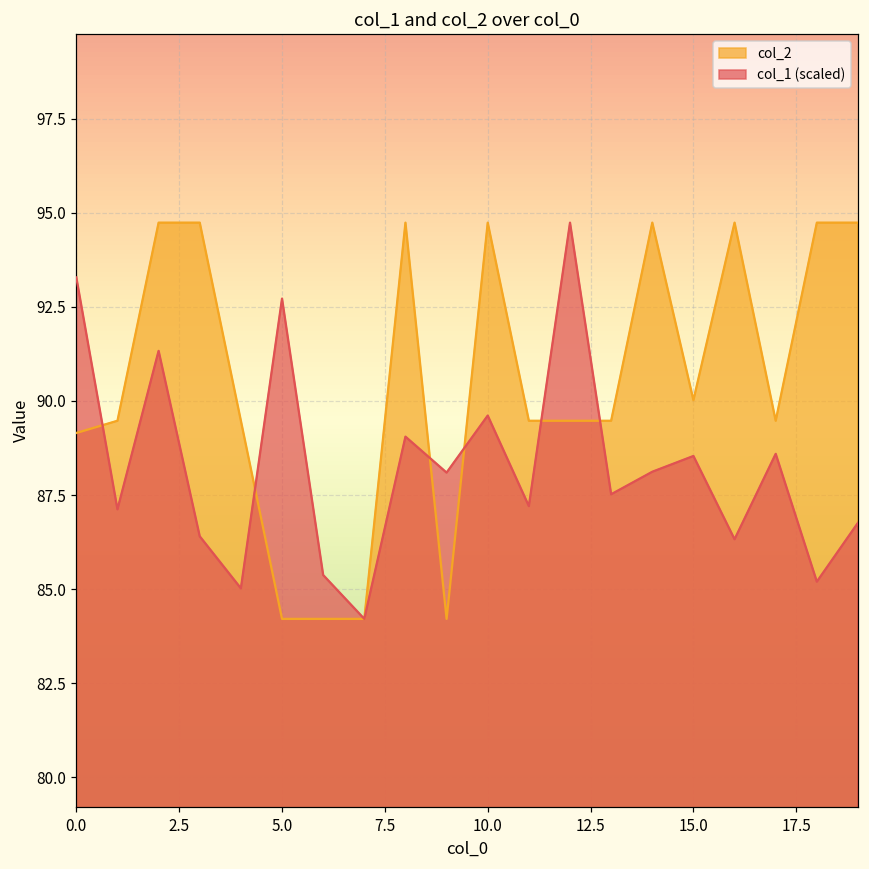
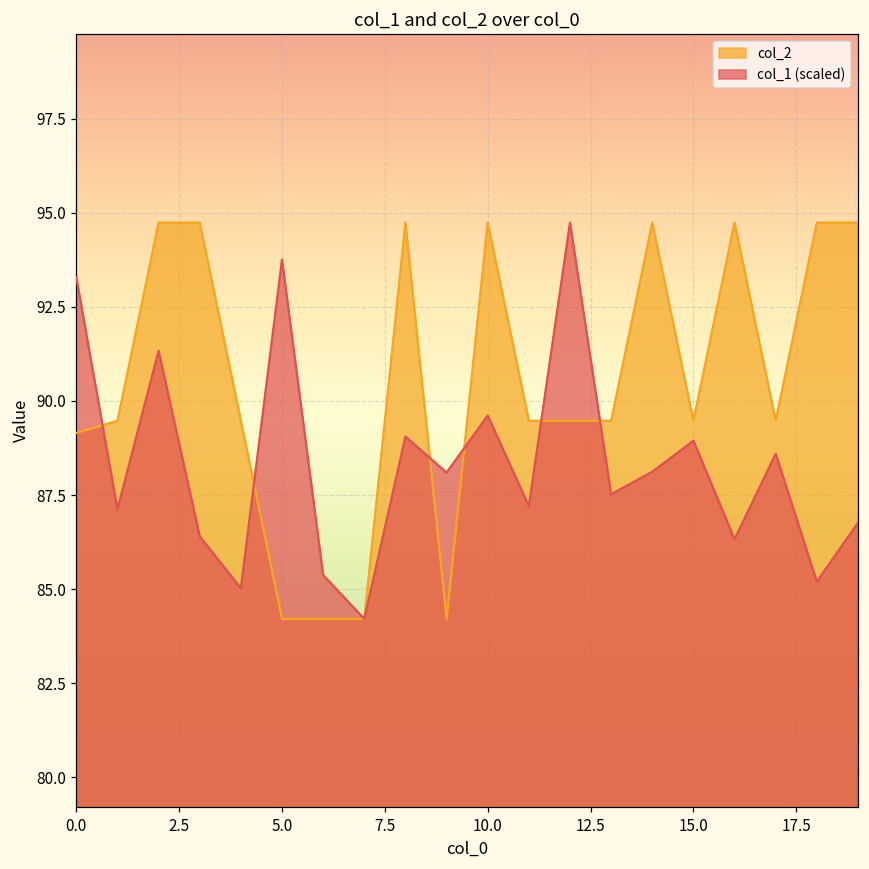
  {
    "col_2": {
      "0.0": 89.1,
      "5.0": 84.2,
      "10.0": 94.7,
-     "15.0": 90.0
+     "15.0": 89.5
    },
    "col_1 (scaled)": {
      "0.0": 93.3,
-     "5.0": 92.7,
+     "5.0": 93.8,
      "10.0": 89.6,
-     "15.0": 88.5
+     "15.0": 88.9
    }
  }
